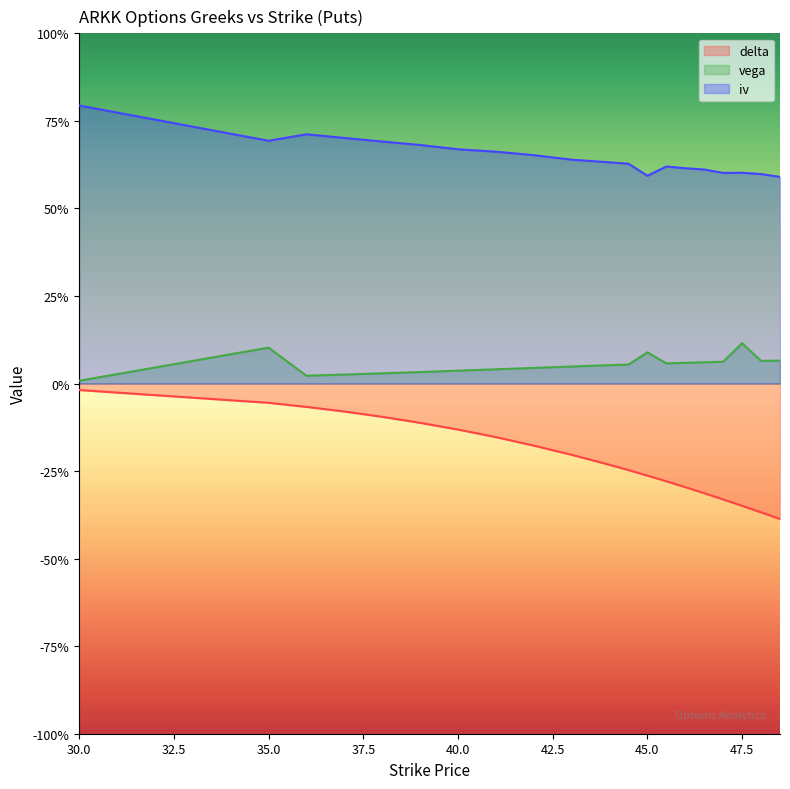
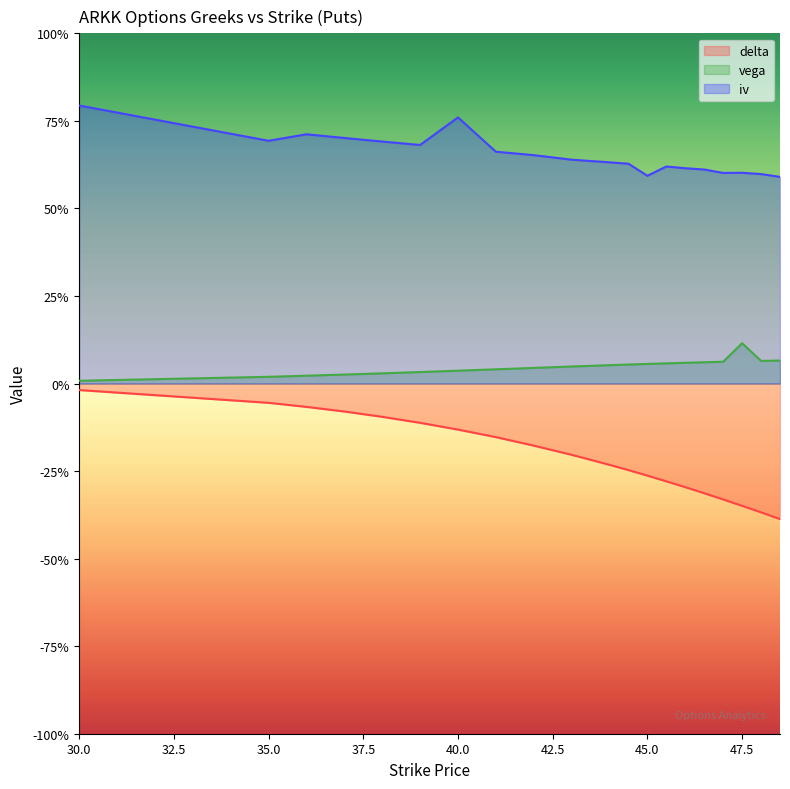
  {
    "vega": {
      "30.0": "1%",
-     "35.0": "10%",
+     "35.0": "2%",
      "40.0": "4%",
-     "45.0": "9%",
+     "45.0": "6%",
      "47.5": "12%"
    },
    "iv": {
      "30.0": "79%",
      "35.0": "69%",
-     "40.0": "67%",
+     "40.0": "76%",
      "45.0": "59%",
      "47.5": "60%"
    }
  }
